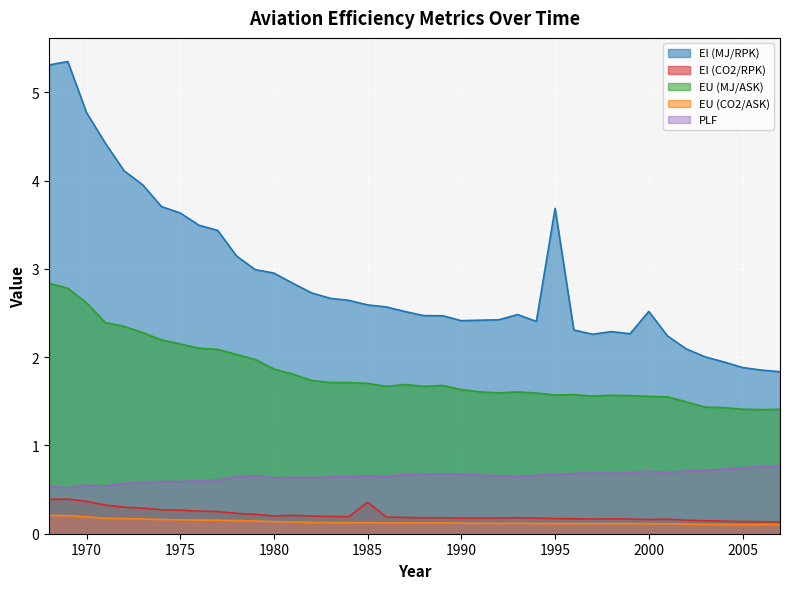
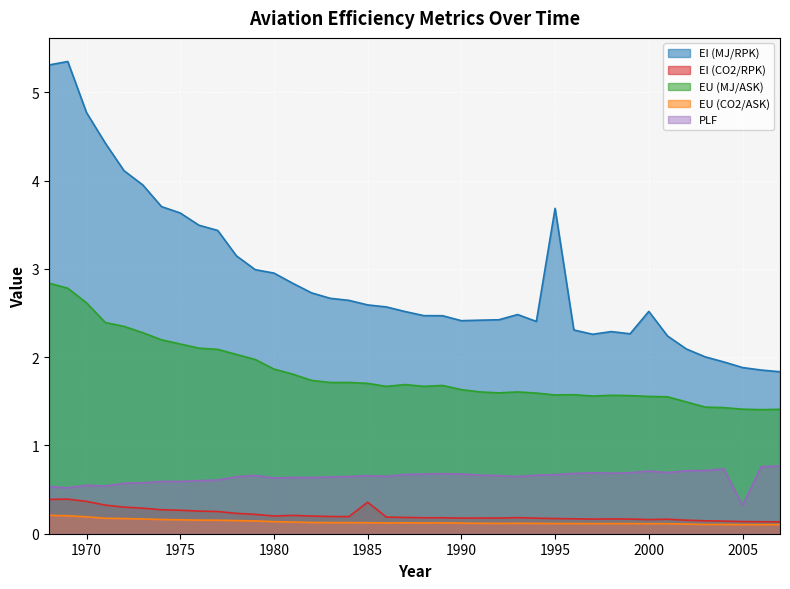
  {
    "EI (MJ/RPK)": {
      "1970": 4.8,
      "1975": 3.6,
      "1980": 3.0,
      "1985": 2.6,
      "1990": 2.4,
      "1995": 3.7,
      "2000": 2.5,
      "2005": 1.9
    },
    "EI (CO2/RPK)": {
      "1970": 0.4,
      "1975": 0.3,
      "1980": 0.2,
      "1985": 0.4,
      "1990": 0.2,
      "1995": 0.2,
      "2000": 0.2,
      "2005": 0.1
    },
    "EU (MJ/ASK)": {
      "1970": 2.6,
      "1975": 2.1,
      "1980": 1.9,
      "1985": 1.7,
      "1990": 1.6,
      "1995": 1.6,
      "2000": 1.6,
      "2005": 1.4
    },
    "EU (CO2/ASK)": {
      "1970": 0.2,
      "1975": 0.2,
      "1980": 0.1,
      "1985": 0.1,
      "1990": 0.1,
      "1995": 0.1,
      "2000": 0.1,
      "2005": 0.1
    },
    "PLF": {
      "1970": 0.5,
      "1975": 0.6,
      "1980": 0.6,
      "1985": 0.7,
      "1990": 0.7,
      "1995": 0.7,
      "2000": 0.7,
-     "2005": 0.7
+     "2005": 0.3
    }
  }
